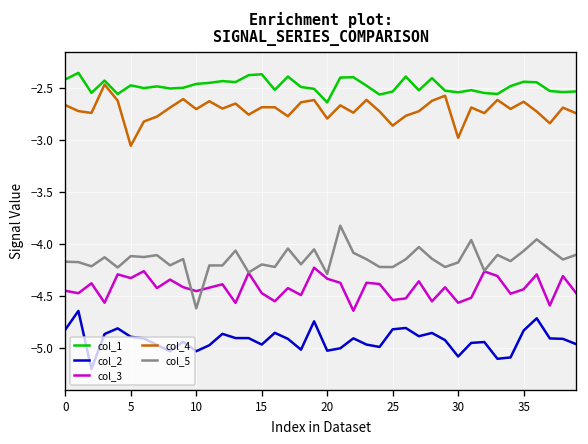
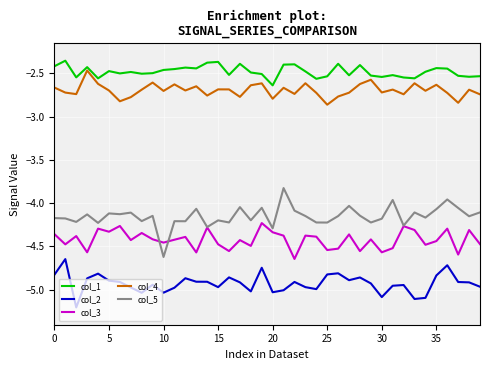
  {
    "col_1": {
      "0": -2.4,
      "5": -2.5,
      "10": -2.5,
      "15": -2.4,
      "20": -2.6,
      "25": -2.5,
      "30": -2.5,
      "35": -2.4
    },
    "col_2": {
      "0": -4.8,
      "10": -5.0,
      "15": -5.0,
      "20": -5.0,
      "25": -4.8,
      "30": -5.1,
      "35": -4.8
    },
    "col_3": {
-     "0": -4.5,
+     "0": -4.4,
      "5": -4.3,
      "10": -4.5,
      "15": -4.5,
      "20": -4.3,
      "25": -4.5,
      "30": -4.6,
      "35": -4.4
    },
    "col_4": {
      "0": -2.7,
-     "5": -3.1,
+     "5": -2.7,
      "10": -2.7,
      "15": -2.7,
      "20": -2.8,
      "25": -2.9,
-     "30": -3.0,
+     "30": -2.7,
      "35": -2.6
    },
    "col_5": {
      "0": -4.2,
      "5": -4.1,
      "10": -4.6,
      "15": -4.2,
      "20": -4.3,
      "25": -4.2,
      "30": -4.2,
      "35": -4.1
    }
  }
